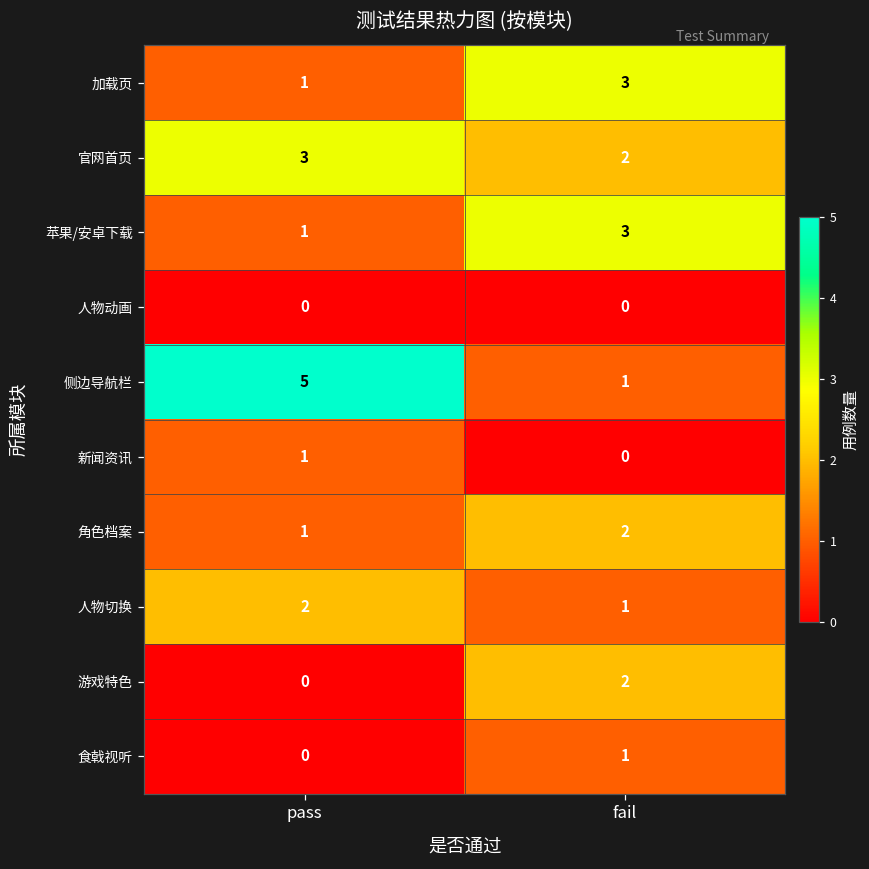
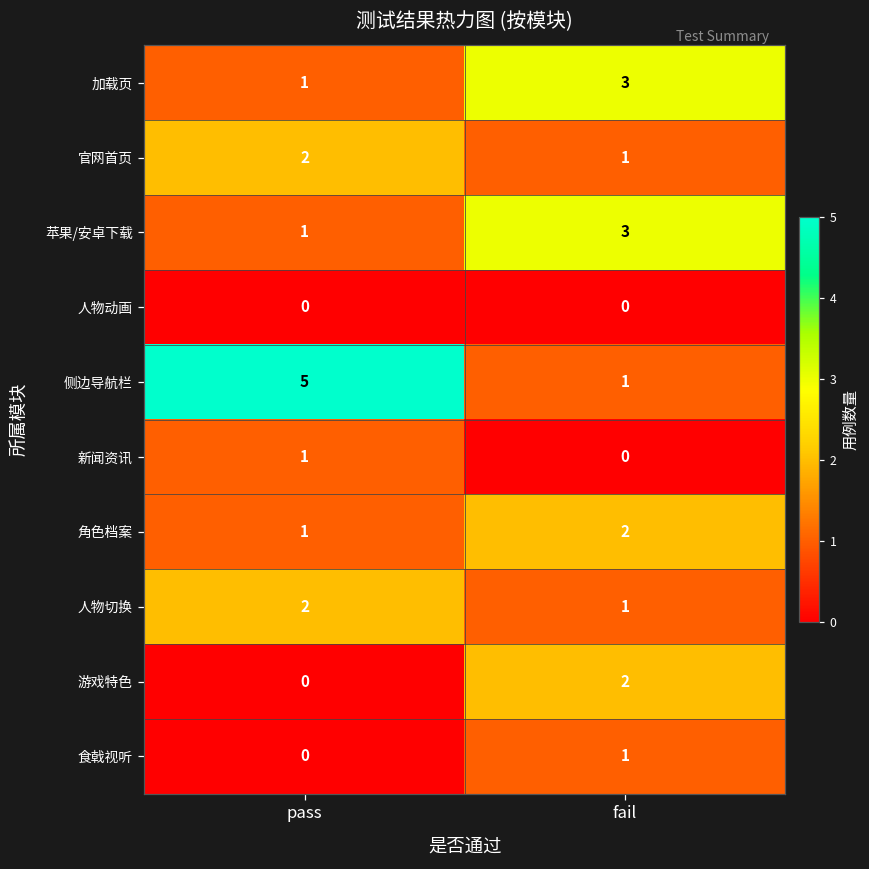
  {
    "加载页": {
      "pass": 1,
      "fail": 3
    },
    "官网首页": {
-     "pass": 3,
-     "fail": 2
+     "pass": 2,
+     "fail": 1
    },
    "苹果/安卓下载": {
      "pass": 1,
      "fail": 3
    },
    "人物动画": {
      "pass": 0,
      "fail": 0
    },
    "侧边导航栏": {
      "pass": 5,
      "fail": 1
    },
    "新闻资讯": {
      "pass": 1,
      "fail": 0
    },
    "角色档案": {
      "pass": 1,
      "fail": 2
    },
    "人物切换": {
      "pass": 2,
      "fail": 1
    },
    "游戏特色": {
      "pass": 0,
      "fail": 2
    },
    "食戟视听": {
      "pass": 0,
      "fail": 1
    }
  }
